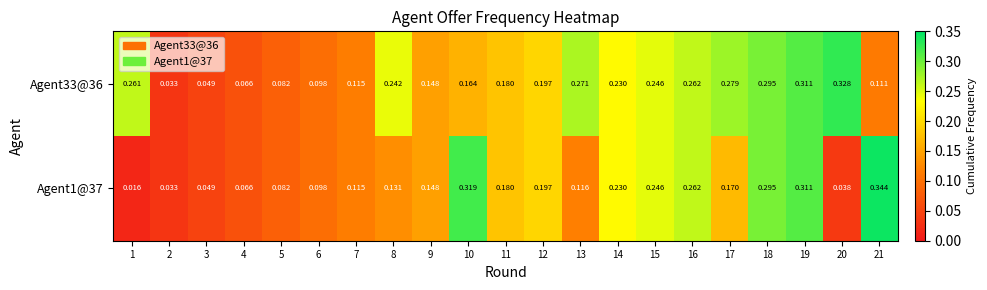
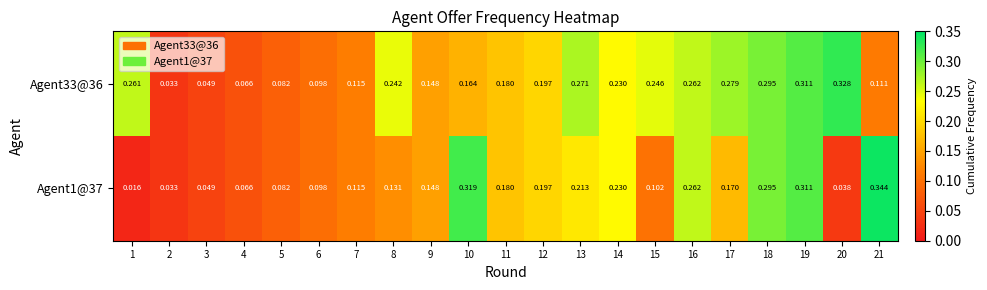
  {
    "Agent33@36": {
      "1": 0.261,
      "2": 0.033,
      "3": 0.049,
      "4": 0.066,
      "5": 0.082,
      "6": 0.098,
      "7": 0.115,
      "8": 0.242,
      "9": 0.148,
      "10": 0.164,
      "11": 0.180,
      "12": 0.197,
      "13": 0.271,
      "14": 0.230,
      "15": 0.246,
      "16": 0.262,
      "17": 0.279,
      "18": 0.295,
      "19": 0.311,
      "20": 0.328,
      "21": 0.111
    },
    "Agent1@37": {
      "1": 0.016,
      "2": 0.033,
      "3": 0.049,
      "4": 0.066,
      "5": 0.082,
      "6": 0.098,
      "7": 0.115,
      "8": 0.131,
      "9": 0.148,
      "10": 0.319,
      "11": 0.180,
      "12": 0.197,
-     "13": 0.116,
+     "13": 0.213,
      "14": 0.230,
-     "15": 0.246,
+     "15": 0.102,
      "16": 0.262,
      "17": 0.170,
      "18": 0.295,
      "19": 0.311,
      "20": 0.038,
      "21": 0.344
    }
  }
